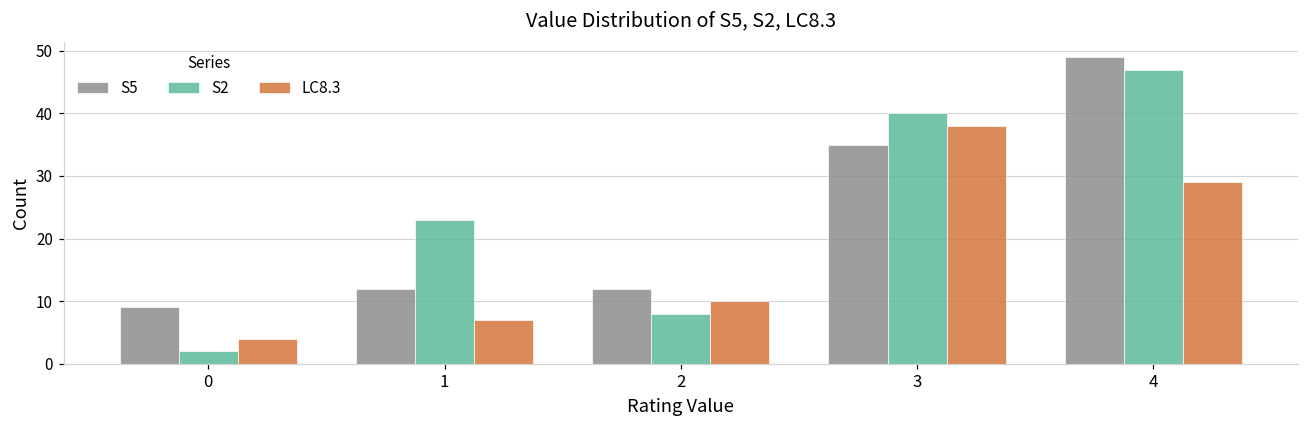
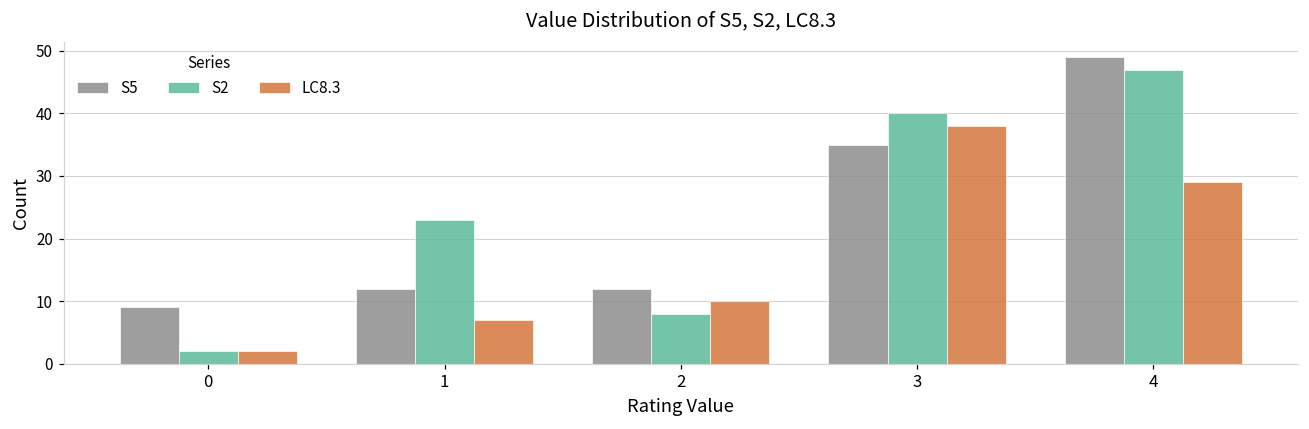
  {
    "S5": {
      "0": 9,
      "1": 12,
      "2": 12,
      "3": 35,
      "4": 49
    },
    "S2": {
      "0": 2,
      "1": 23,
      "2": 8,
      "3": 40,
      "4": 47
    },
    "LC8.3": {
-     "0": 4,
+     "0": 2,
      "1": 7,
      "2": 10,
      "3": 38,
      "4": 29
    }
  }
